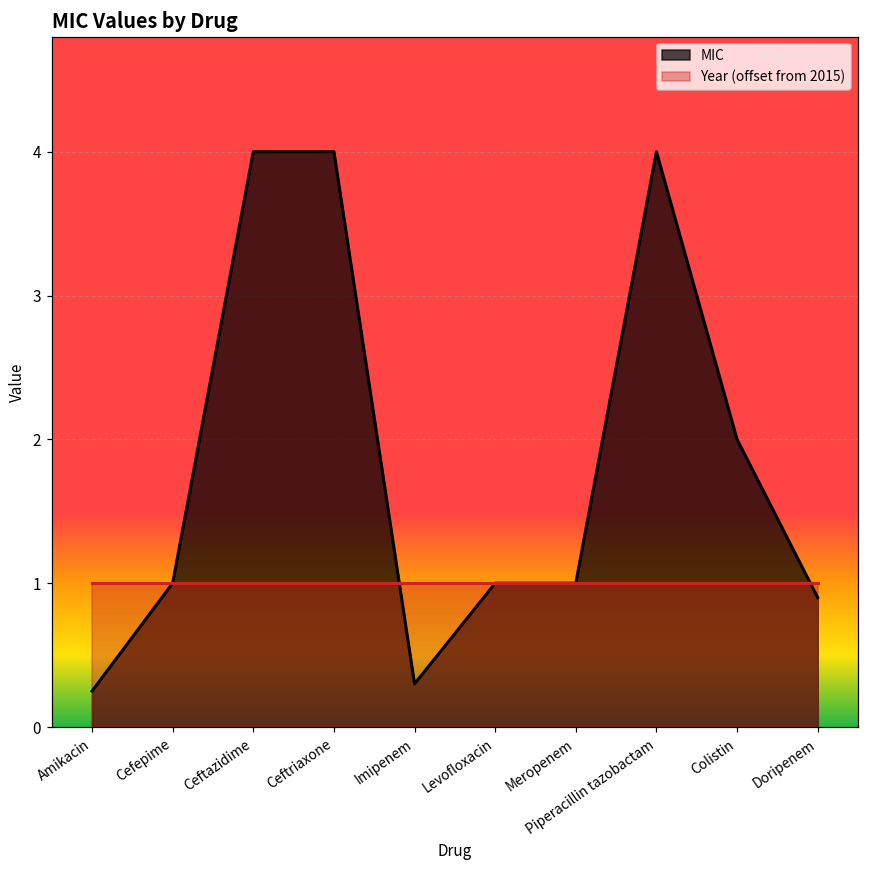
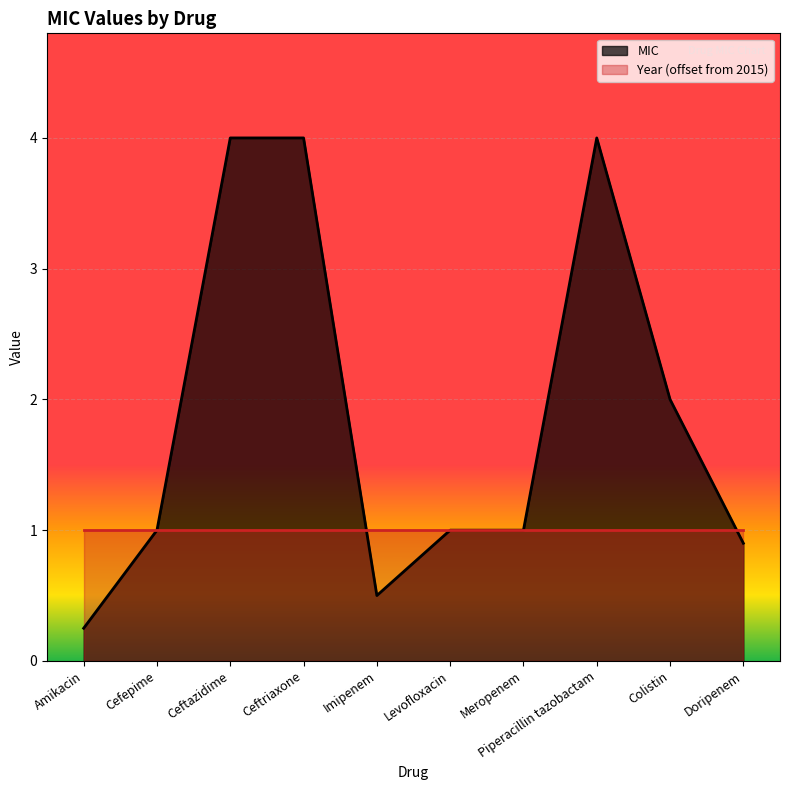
  {
    "MIC": {
      "Amikacin": 0.25,
      "Ceftazidime": 4.0,
      "Ceftriaxone": 4.0,
-     "Imipenem": 0.3,
+     "Imipenem": 0.5,
      "Piperacillin tazobactam": 4.0,
      "Colistin": 2.0,
      "Doripenem": 0.9
    },
    "Year (offset from 2015)": {
      "Amikacin": 1.0,
      "Ceftazidime": 1.0,
      "Ceftriaxone": 1.0,
      "Imipenem": 1.0,
      "Piperacillin tazobactam": 1.0,
      "Colistin": 1.0,
      "Doripenem": 1.0
    }
  }
